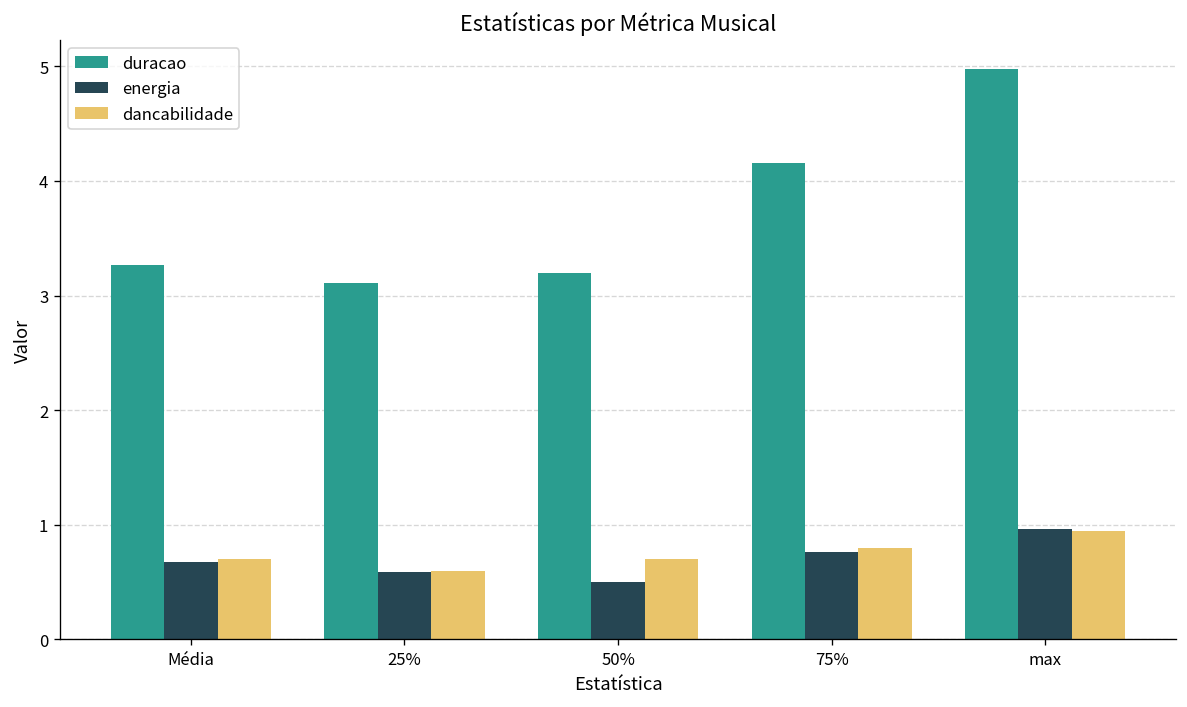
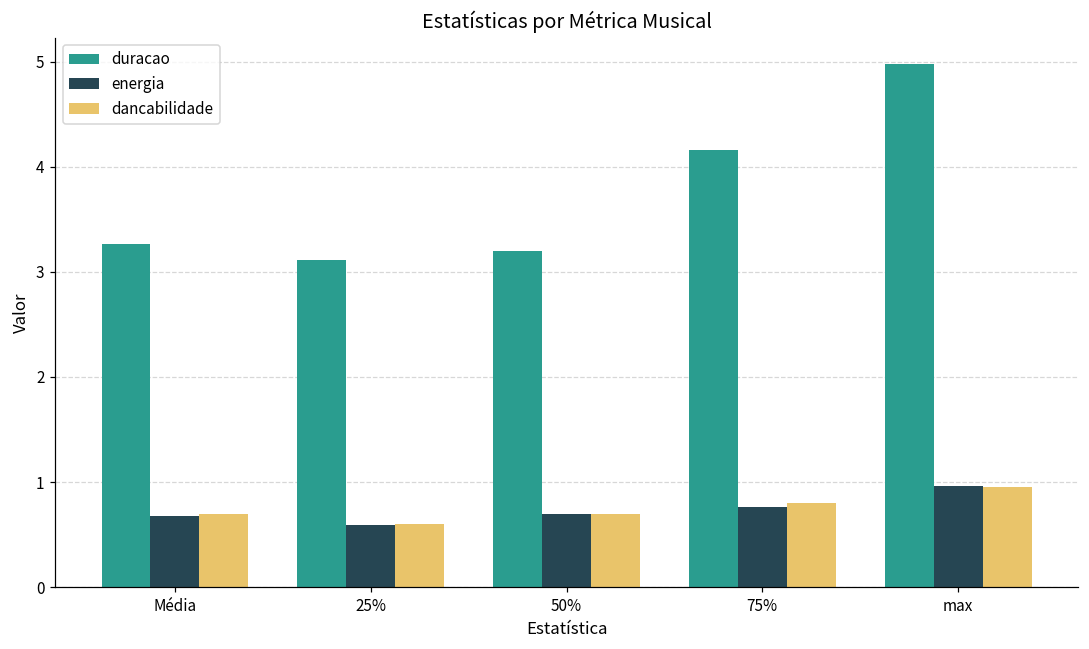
  {
    "duracao": {
      "Média": 3.3,
      "25%": 3.1,
      "50%": 3.2,
      "75%": 4.2,
      "max": 5.0
    },
    "energia": {
      "Média": 0.7,
      "25%": 0.6,
-     "50%": 0.5,
+     "50%": 0.7,
      "75%": 0.8,
      "max": 1.0
    },
    "dancabilidade": {
      "Média": 0.7,
      "25%": 0.6,
      "50%": 0.7,
      "75%": 0.8,
      "max": 1.0
    }
  }
